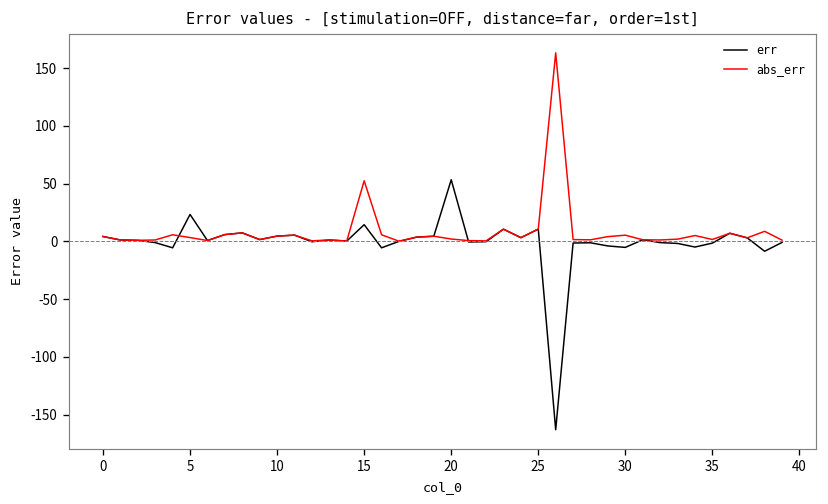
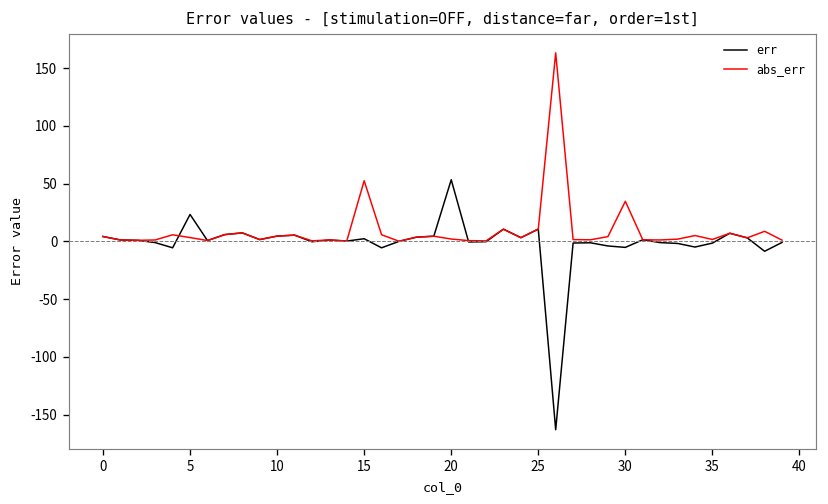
  {
    "err": {
      "5": 20,
-     "15": 10,
+     "15": 0,
      "20": 50,
      "30": -10,
      "35": 0
    },
    "abs_err": {
      "5": 0,
      "15": 50,
      "20": 0,
-     "30": 10,
+     "30": 30,
      "35": 0
    }
  }
